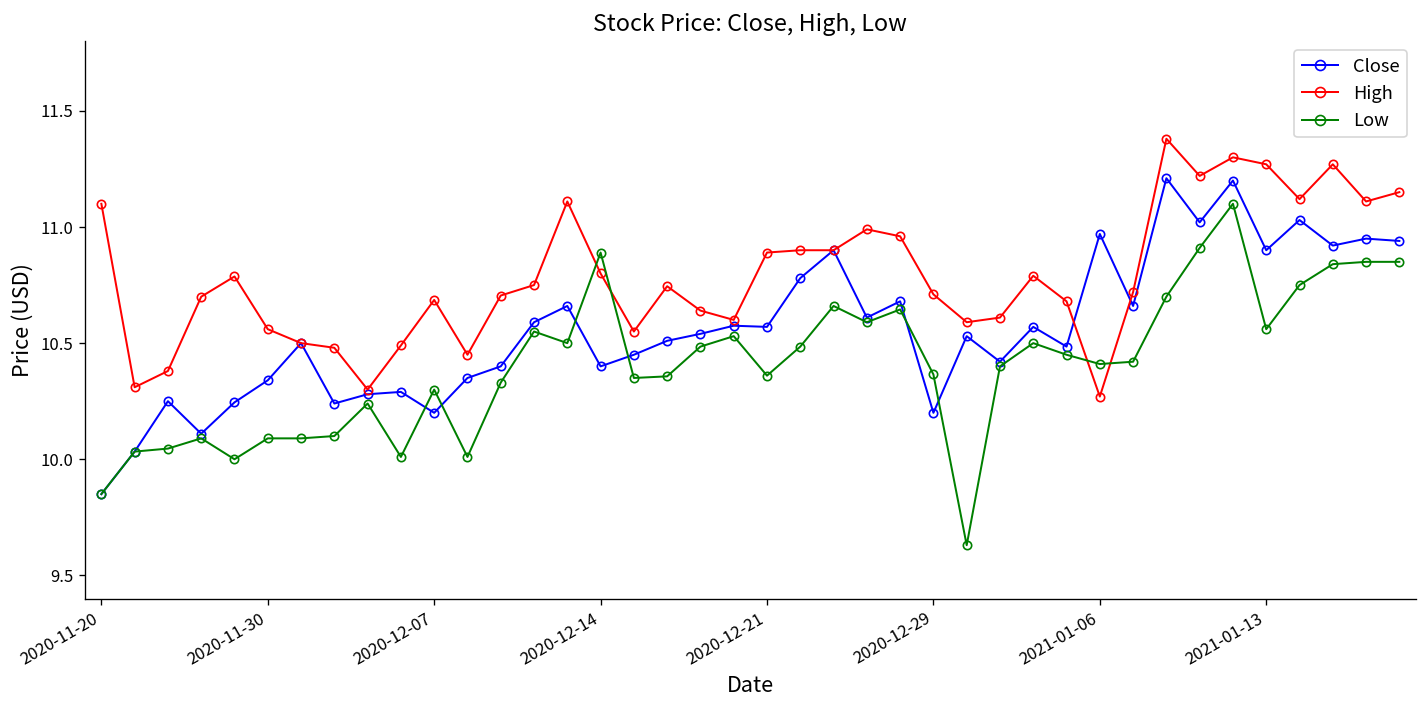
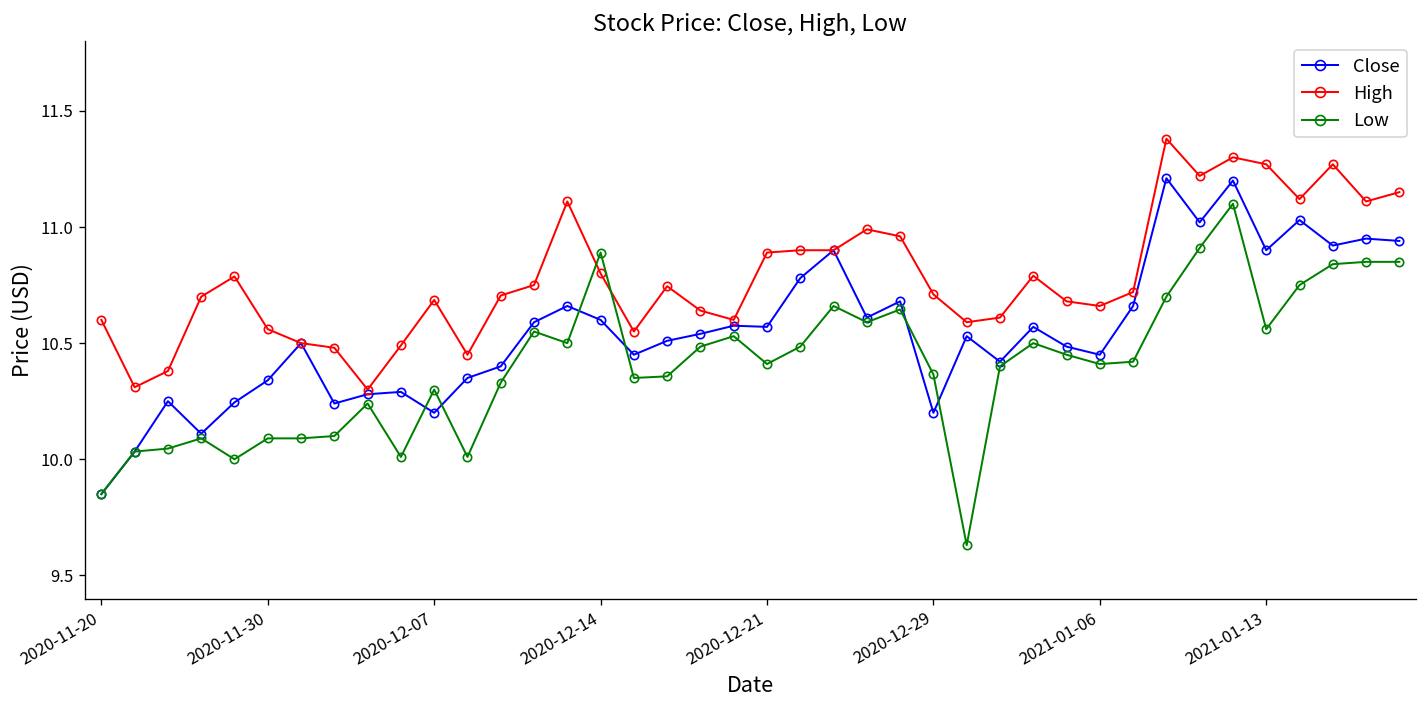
  {
    "Close": {
      "2020-11-30": 10.34,
      "2020-12-07": 10.20,
-     "2020-12-14": 10.4,
+     "2020-12-14": 10.6,
      "2020-12-21": 10.57,
      "2020-12-29": 10.20,
-     "2021-01-06": 10.97,
+     "2021-01-06": 10.45,
      "2021-01-13": 10.90
    },
    "High": {
-     "2020-11-20": 11.1,
+     "2020-11-20": 10.6,
      "2020-11-30": 10.56,
      "2020-12-07": 10.69,
      "2020-12-14": 10.80,
      "2020-12-21": 10.89,
      "2020-12-29": 10.71,
-     "2021-01-06": 10.27,
+     "2021-01-06": 10.66,
      "2021-01-13": 11.27
    },
    "Low": {
      "2020-11-30": 10.09,
      "2020-12-07": 10.30,
      "2020-12-14": 10.89,
-     "2020-12-21": 10.36,
+     "2020-12-21": 10.41,
      "2020-12-29": 10.37,
      "2021-01-06": 10.41,
      "2021-01-13": 10.56
    }
  }
